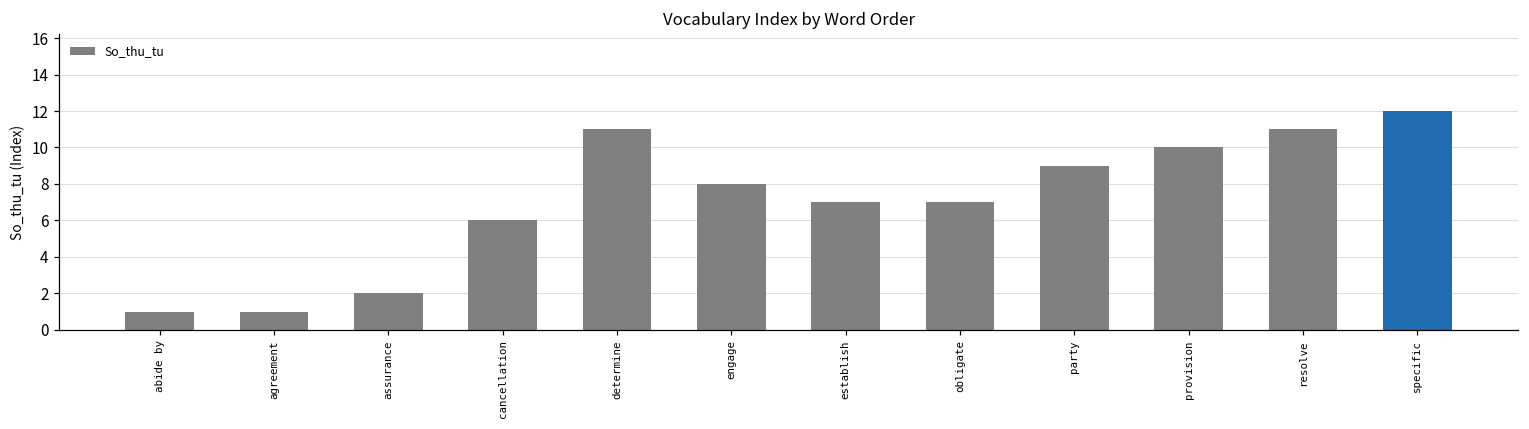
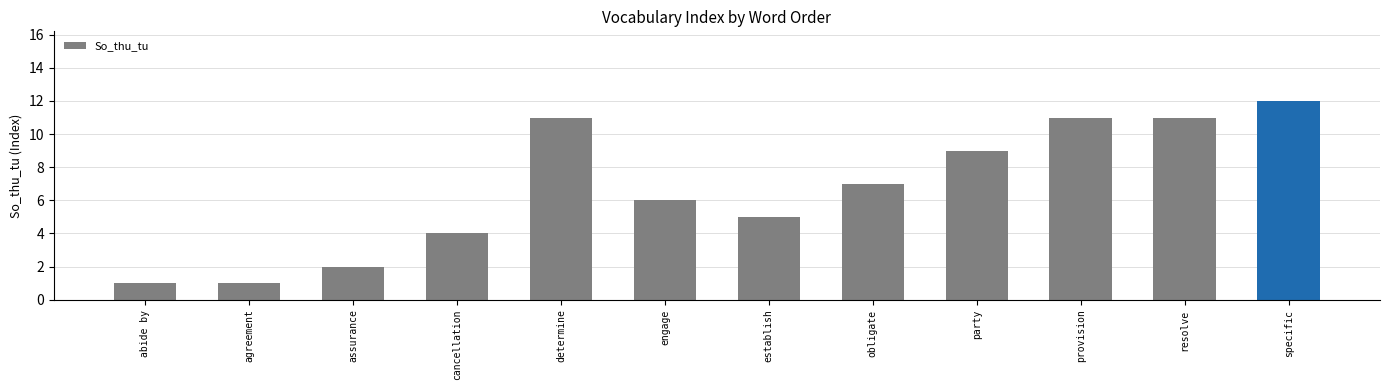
  {
    "abide by": 1,
    "agreement": 1,
    "assurance": 2,
-   "cancellation": 6,
+   "cancellation": 4,
    "determine": 11,
-   "engage": 8,
-   "establish": 7,
+   "engage": 6,
+   "establish": 5,
    "obligate": 7,
    "party": 9,
-   "provision": 10,
+   "provision": 11,
    "resolve": 11,
    "specific": 12
  }
